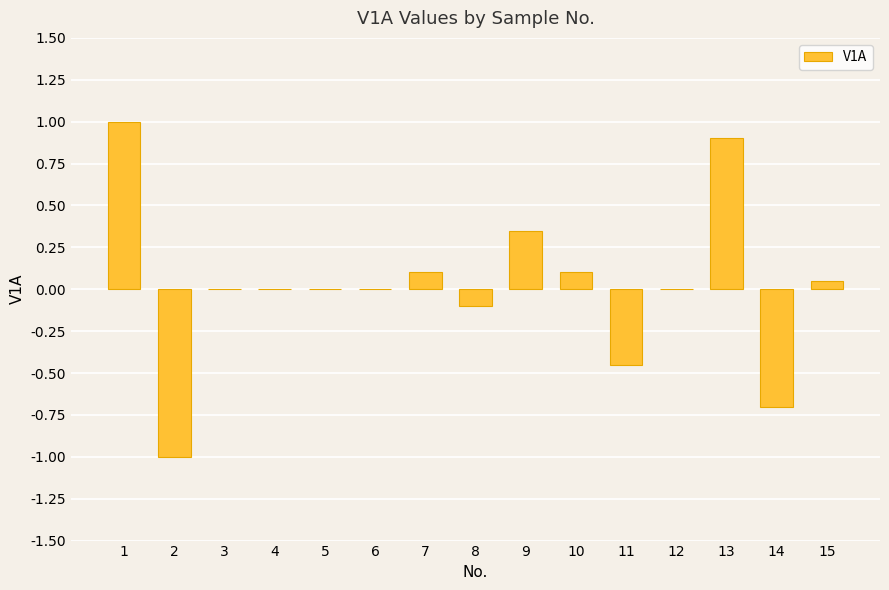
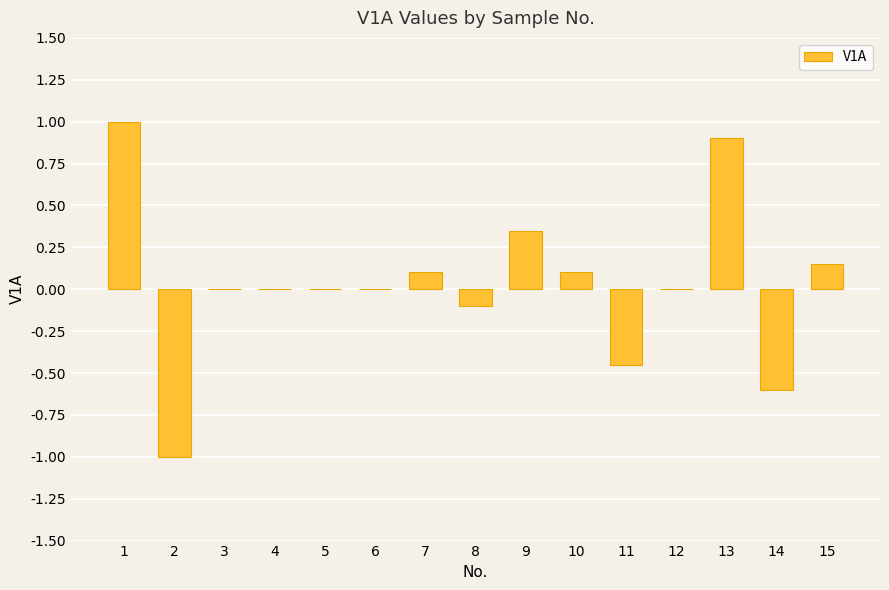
  {
    "1": 1.00,
    "2": -1.00,
    "7": 0.10,
    "8": -0.10,
    "9": 0.35,
    "10": 0.10,
    "11": -0.45,
    "13": 0.90,
-   "14": -0.7,
-   "15": 0.05
+   "14": -0.6,
+   "15": 0.15
  }
